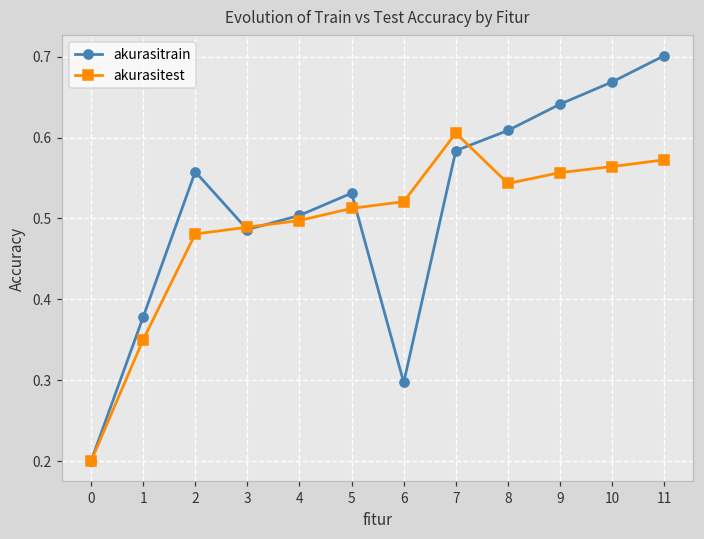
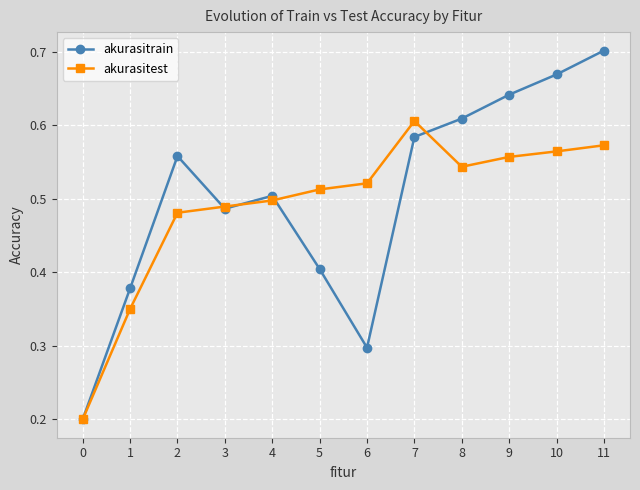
  {
    "akurasitrain": {
      "1": 0.38,
      "2": 0.56,
      "4": 0.50,
-     "5": 0.53,
+     "5": 0.40,
      "6": 0.30,
      "7": 0.58,
      "8": 0.61,
      "9": 0.64,
      "10": 0.67,
      "11": 0.70
    },
    "akurasitest": {
      "1": 0.35,
      "2": 0.48,
      "4": 0.50,
      "5": 0.51,
      "6": 0.52,
      "7": 0.61,
      "8": 0.54,
      "9": 0.56,
      "10": 0.56,
      "11": 0.57
    }
  }
